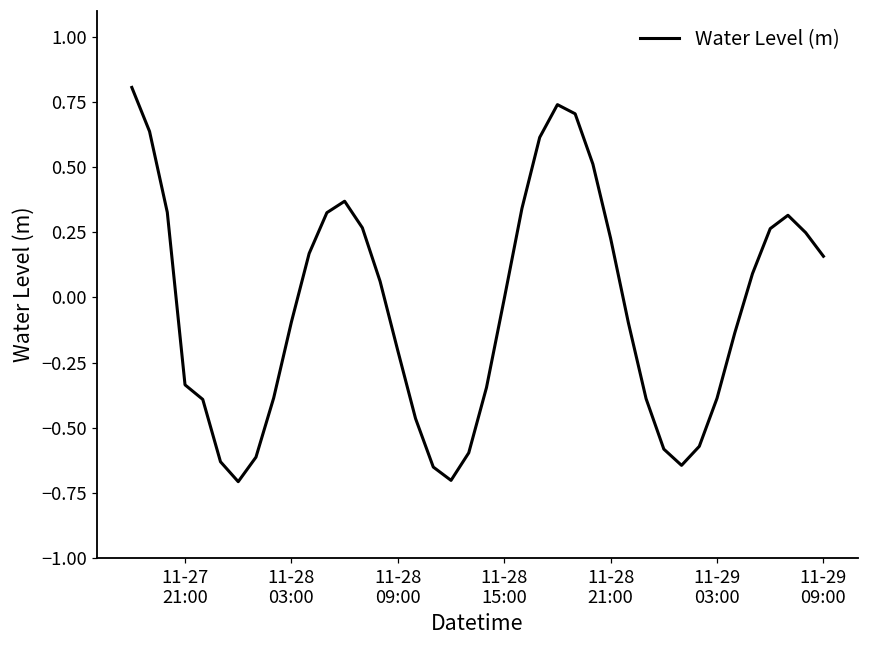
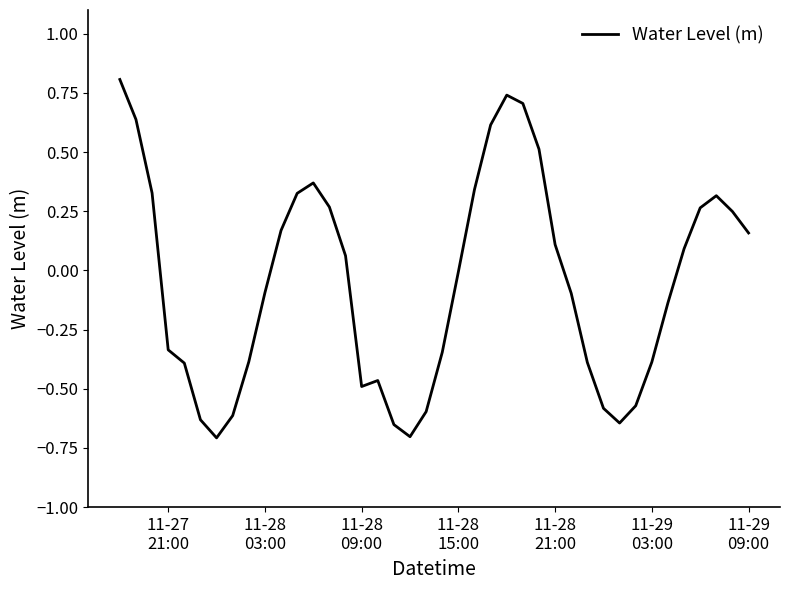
  {
    "11-27 21:00": -0.34,
    "11-28 03:00": -0.09,
-   "11-28 09:00": -0.20,
+   "11-28 09:00": -0.49,
    "11-28 15:00": -0.01,
-   "11-28 21:00": 0.23,
+   "11-28 21:00": 0.11,
    "11-29 03:00": -0.39,
    "11-29 09:00": 0.16
  }
